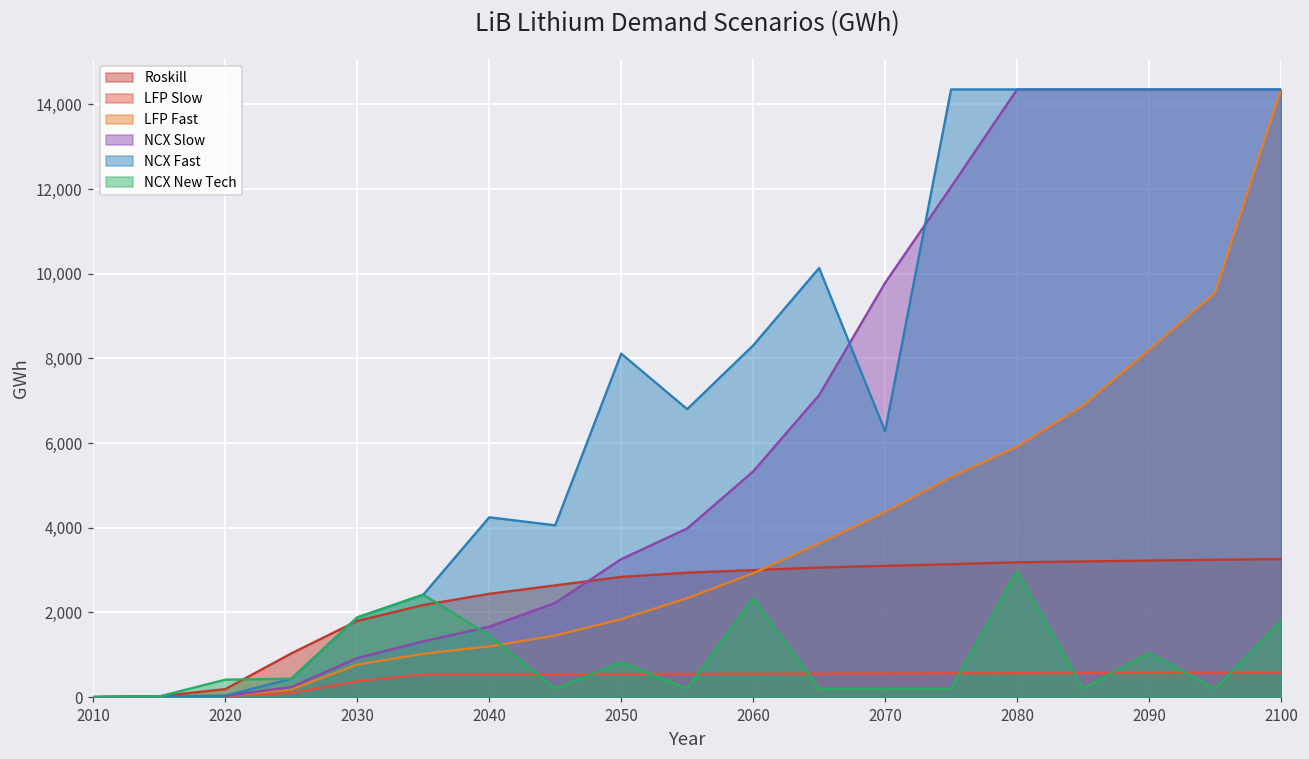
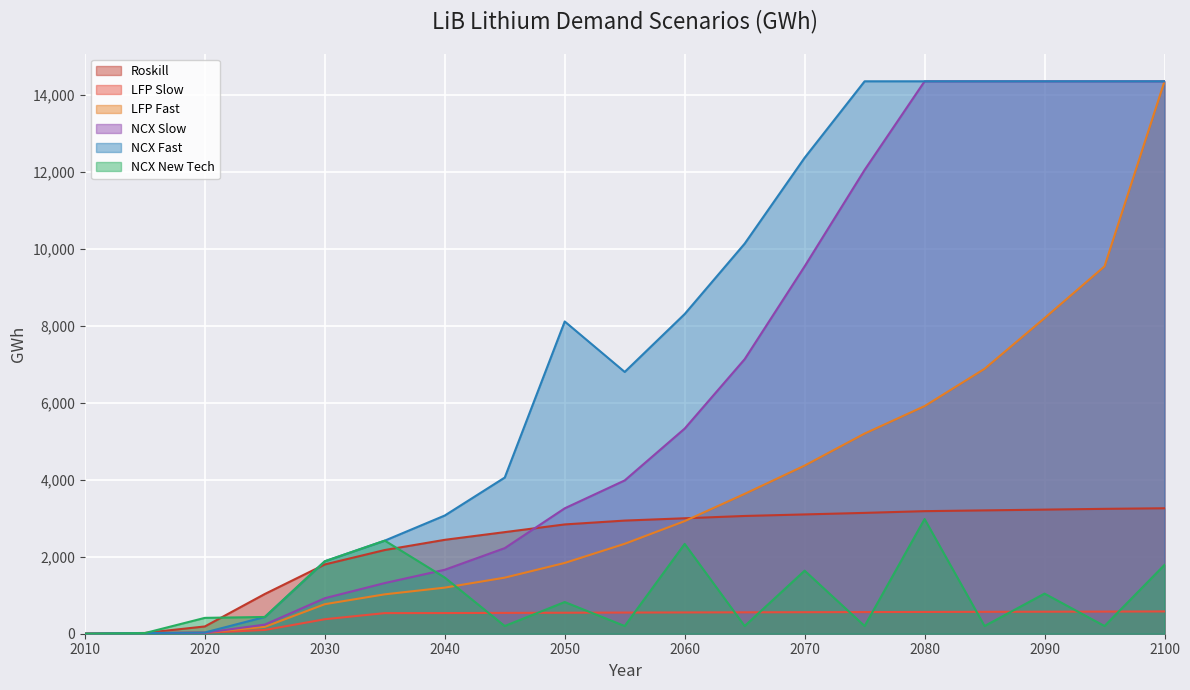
  {
    "NCX Slow": {
      "2030": "900",
      "2040": "1,700",
      "2050": "3,300",
      "2060": "5,300",
-     "2070": "9,800"
+     "2070": "9,500"
    },
    "NCX Fast": {
-     "2040": "4,200",
+     "2040": "3,100",
      "2050": "8,100",
      "2060": "8,300",
-     "2070": "6,300"
+     "2070": "12,400"
    },
    "NCX New Tech": {
      "2020": "400",
      "2040": "1,500",
      "2050": "800",
      "2060": "2,300",
-     "2070": "200",
+     "2070": "1,600",
      "2080": "3,000",
      "2090": "1,000",
      "2100": "1,800"
    }
  }
